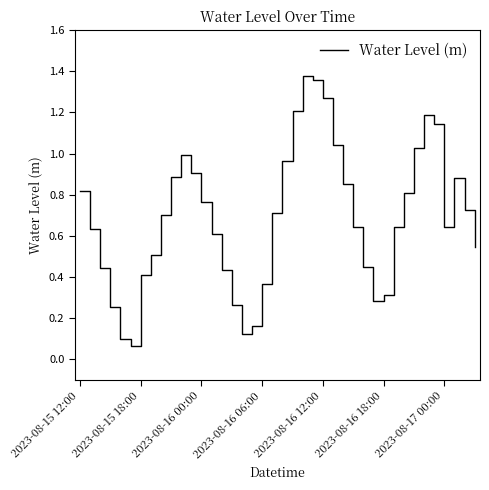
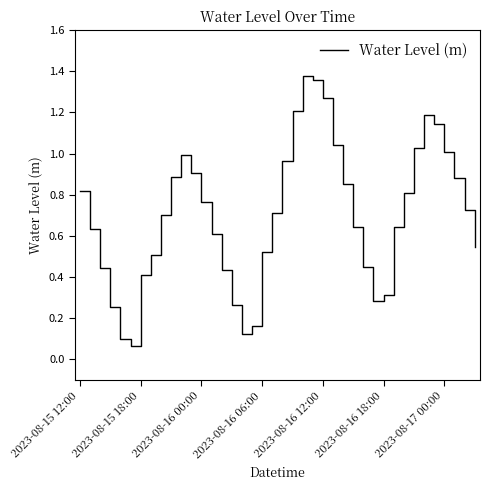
  {
    "2023-08-15 12:00": 0.82,
    "2023-08-15 18:00": 0.41,
    "2023-08-16 00:00": 0.76,
-   "2023-08-16 06:00": 0.37,
+   "2023-08-16 06:00": 0.52,
    "2023-08-16 12:00": 1.27,
    "2023-08-16 18:00": 0.31,
-   "2023-08-17 00:00": 0.64
+   "2023-08-17 00:00": 1.01
  }
